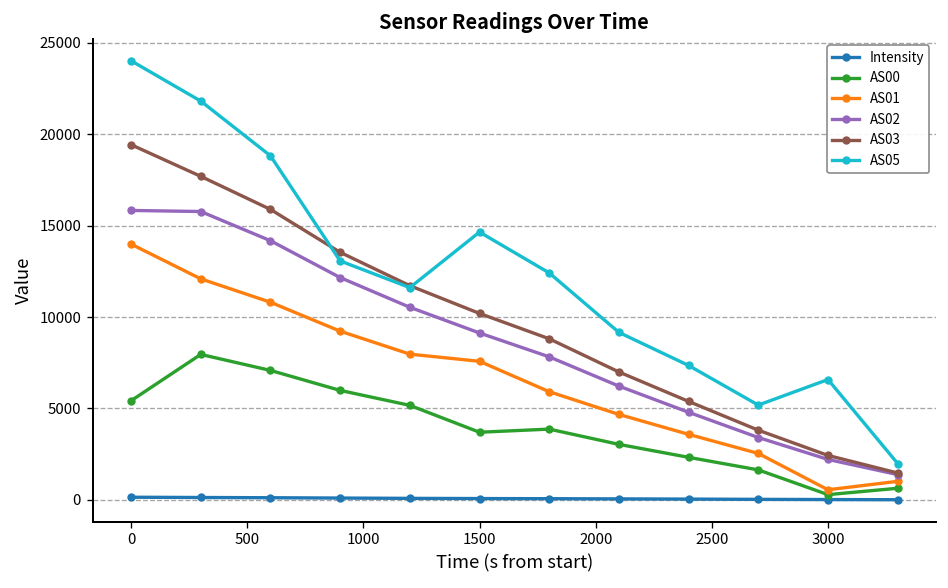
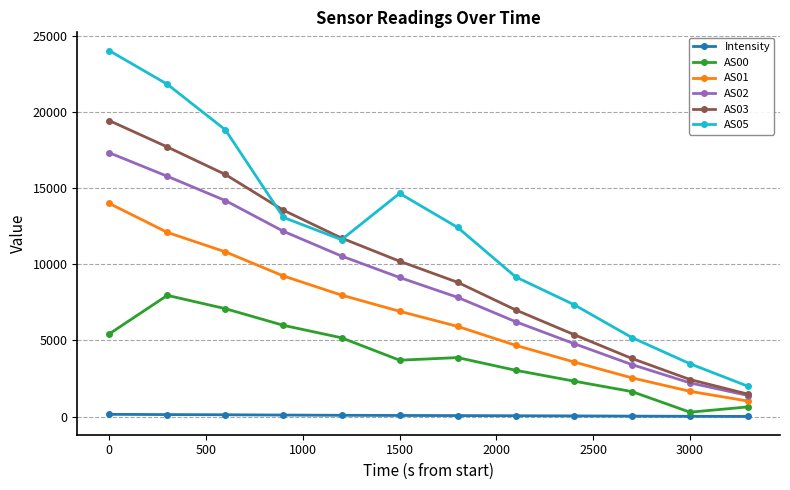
  {
    "Intensity": {
      "0": 100,
      "1500": 100,
      "3000": 0
    },
    "AS00": {
      "0": 5400,
      "1500": 3700,
      "3000": 300
    },
    "AS01": {
      "0": 14000,
-     "1500": 7600,
-     "3000": 600
+     "1500": 6900,
+     "3000": 1700
    },
    "AS02": {
-     "0": 15800,
+     "0": 17300,
      "1500": 9100,
      "3000": 2200
    },
    "AS03": {
      "0": 19400,
      "1500": 10200,
      "3000": 2400
    },
    "AS05": {
      "0": 24000,
      "1500": 14600,
-     "3000": 6600
+     "3000": 3500
    }
  }
